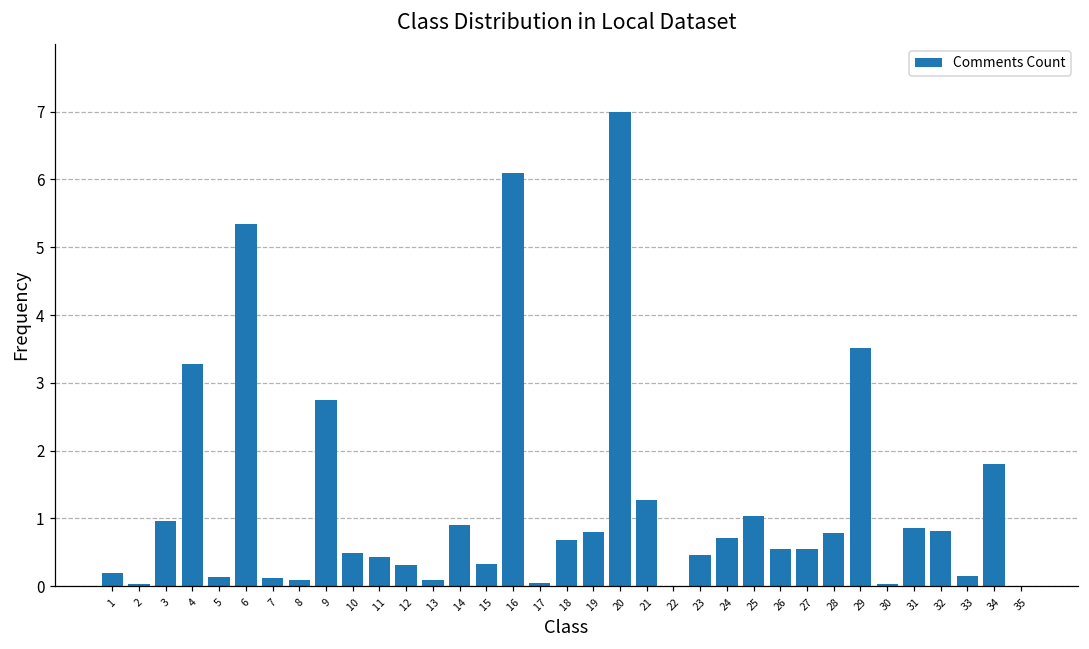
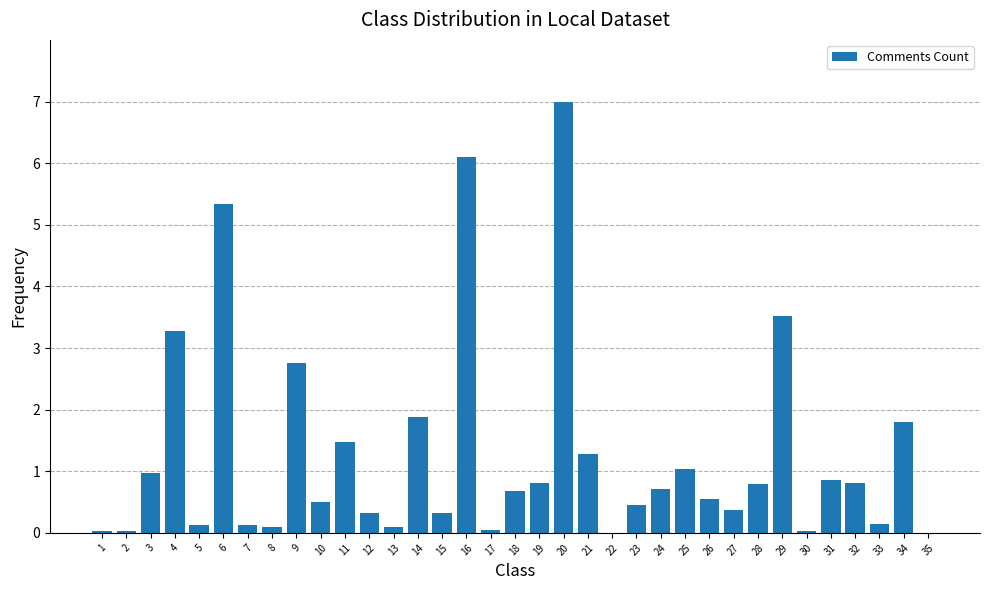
  {
-   "1": 0.2,
+   "1": 0.0,
    "3": 1.0,
    "4": 3.3,
    "5": 0.1,
    "6": 5.3,
    "7": 0.1,
    "8": 0.1,
    "9": 2.8,
    "10": 0.5,
-   "11": 0.4,
+   "11": 1.5,
    "12": 0.3,
    "13": 0.1,
-   "14": 0.9,
+   "14": 1.9,
    "15": 0.3,
    "16": 6.1,
    "17": 0.0,
    "18": 0.7,
    "19": 0.8,
    "20": 7.0,
    "21": 1.3,
    "22": 0.0,
    "23": 0.5,
    "24": 0.7,
    "25": 1.0,
    "26": 0.5,
-   "27": 0.6,
+   "27": 0.4,
    "28": 0.8,
    "29": 3.5,
    "31": 0.9,
    "32": 0.8,
    "33": 0.1,
    "34": 1.8,
    "35": 0.0
  }
